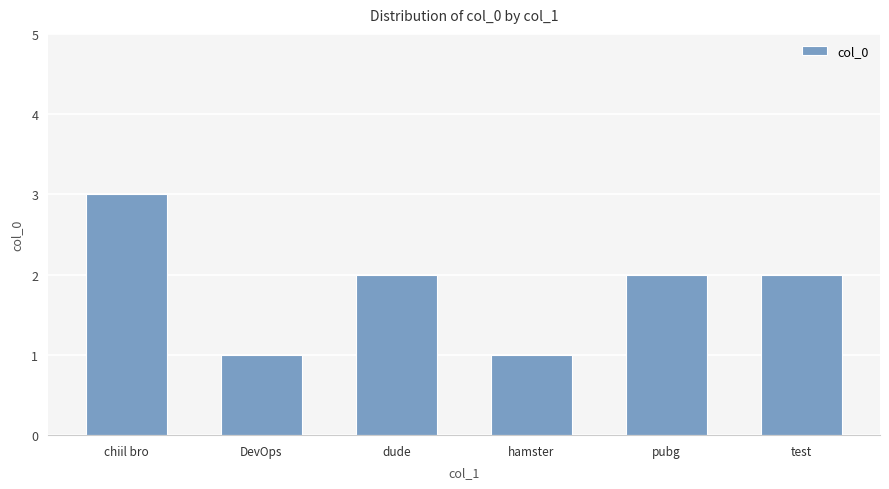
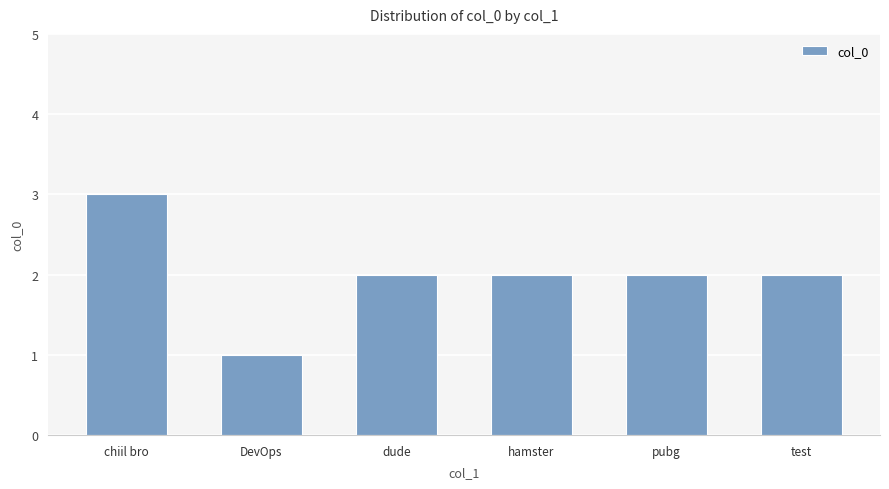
  {
    "chiil bro": 3,
    "DevOps": 1,
    "dude": 2,
-   "hamster": 1,
+   "hamster": 2,
    "pubg": 2,
    "test": 2
  }
